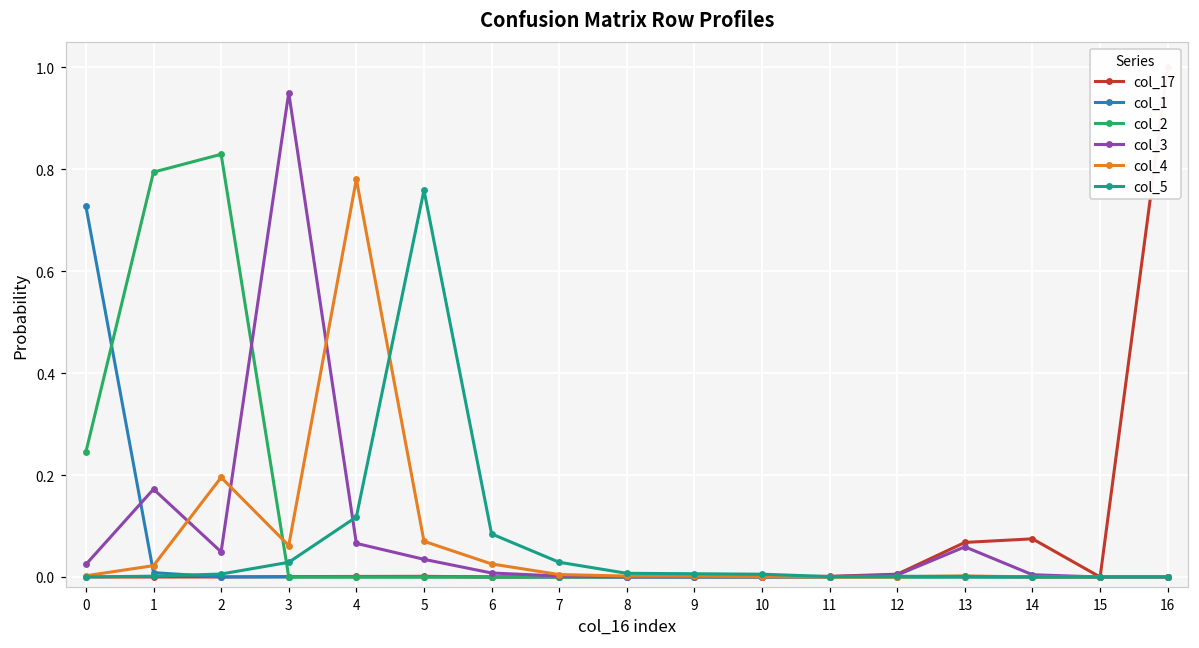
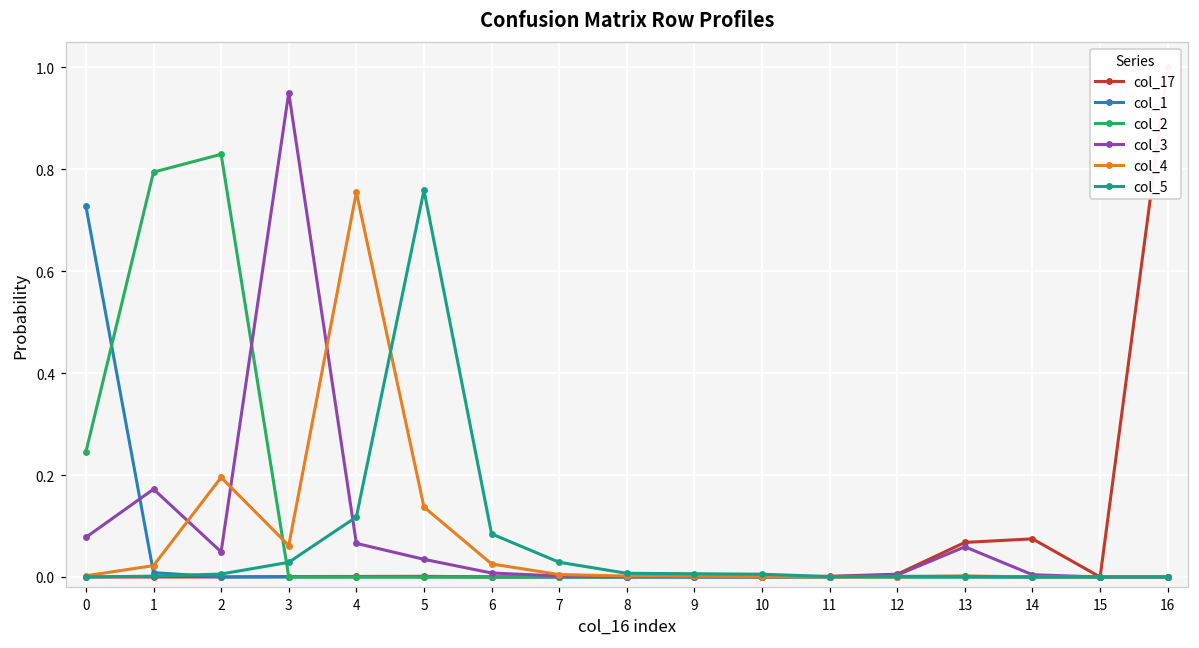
  {
    "col_17": {
      "13": 0.07,
      "14": 0.07
    },
    "col_1": {
      "0": 0.73,
      "1": 0.01
    },
    "col_3": {
-     "0": 0.02,
+     "0": 0.08,
      "1": 0.17,
      "2": 0.05,
      "3": 0.95,
      "4": 0.07,
      "5": 0.03,
      "6": 0.01,
      "13": 0.06
    },
    "col_4": {
      "1": 0.02,
      "2": 0.20,
      "3": 0.06,
-     "4": 0.78,
-     "5": 0.07,
+     "4": 0.75,
+     "5": 0.14,
      "6": 0.03
    }
  }
